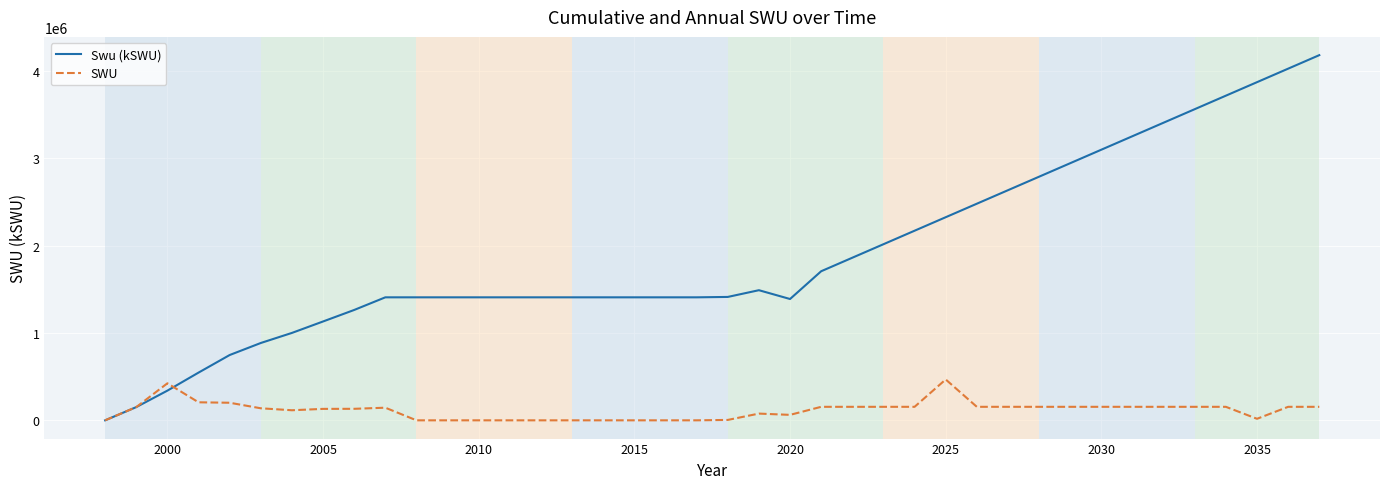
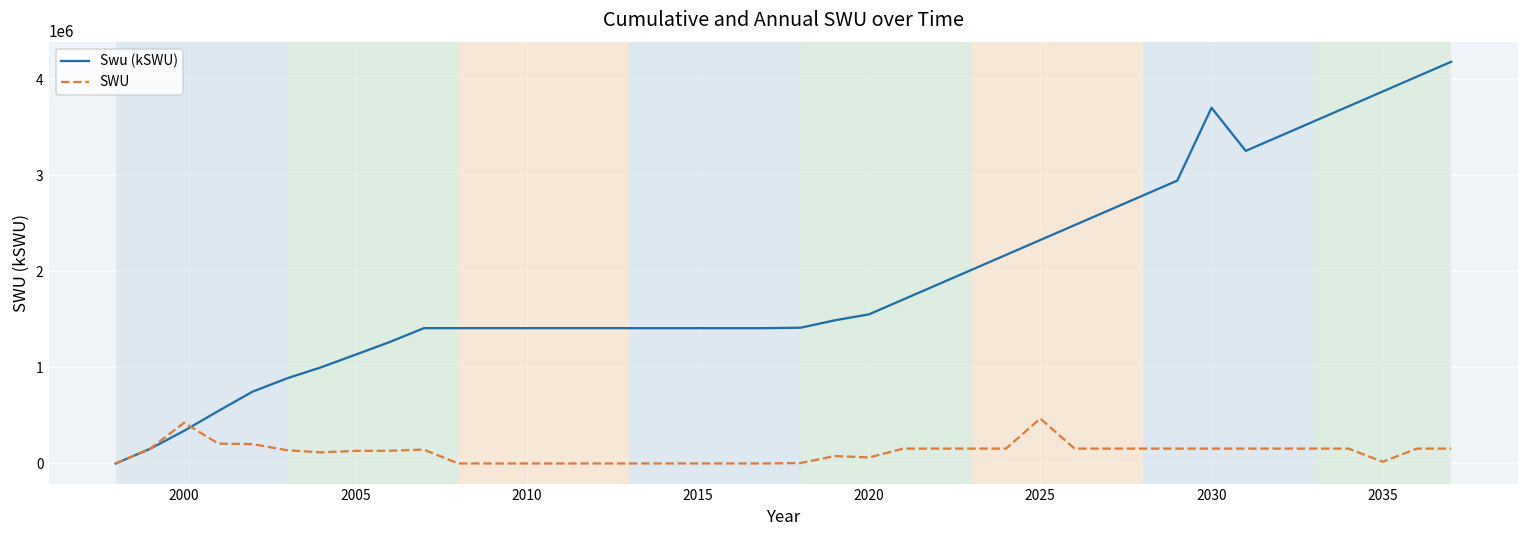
  {
    "Swu (kSWU)": {
      "2000": 300000,
      "2005": 1100000,
      "2010": 1400000,
      "2015": 1400000,
-     "2020": 1400000,
+     "2020": 1600000,
      "2025": 2300000,
-     "2030": 3100000,
+     "2030": 3700000,
      "2035": 3900000
    },
    "SWU": {
      "2000": 400000,
      "2005": 100000,
      "2010": 0,
      "2015": 0,
      "2020": 100000,
      "2025": 500000,
      "2030": 200000,
      "2035": 0
    }
  }
